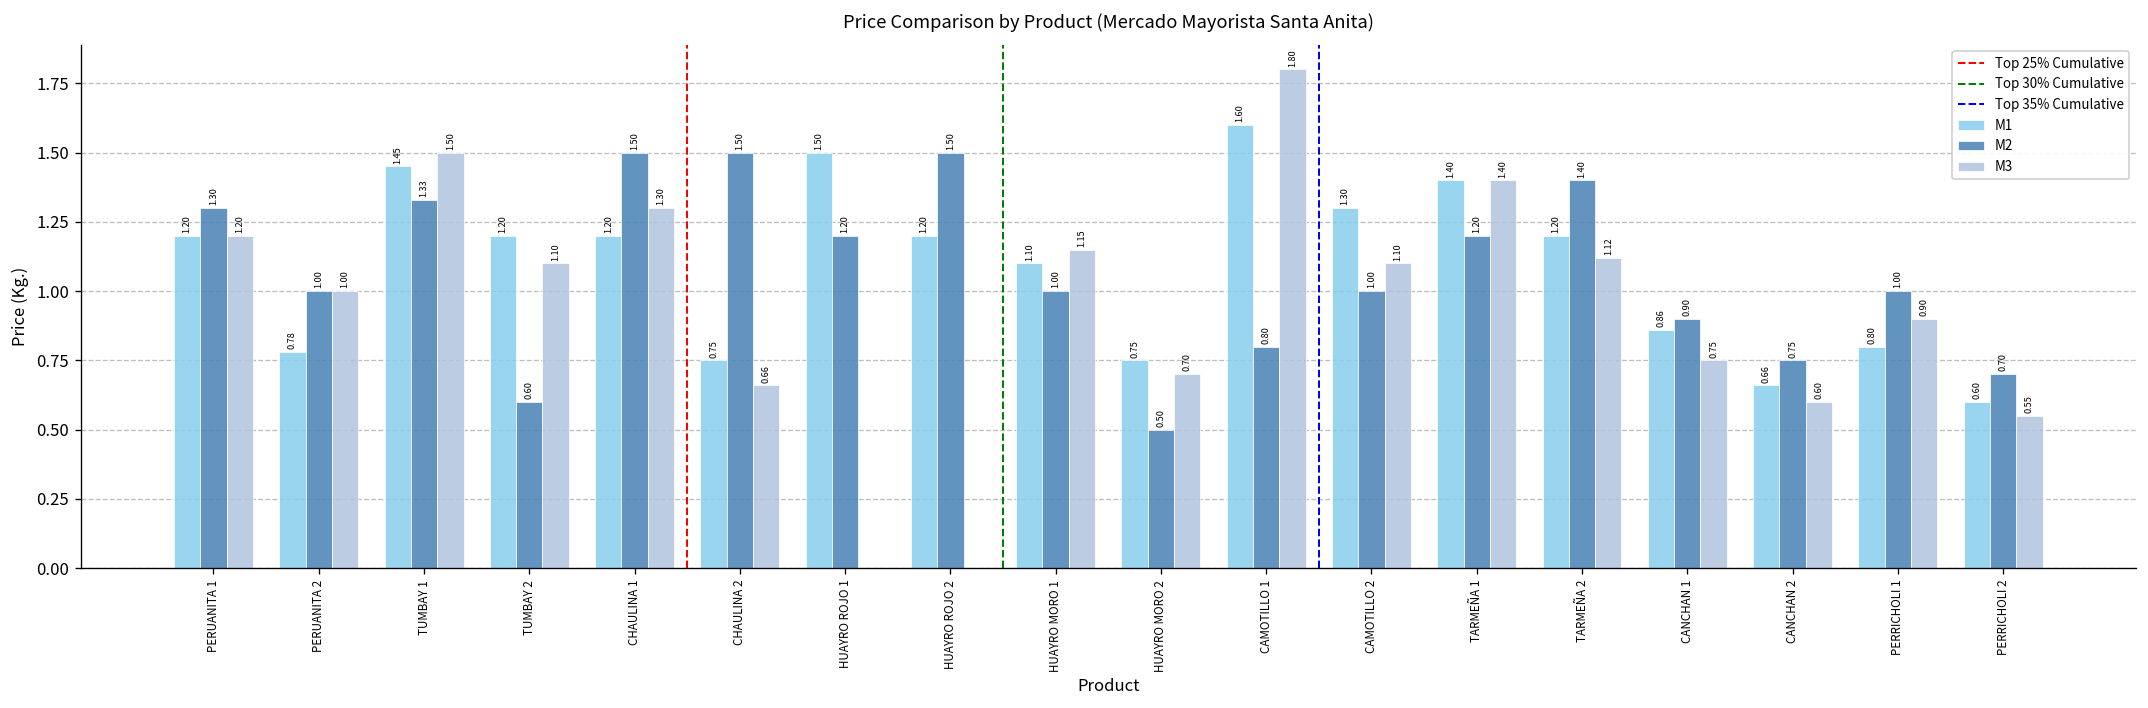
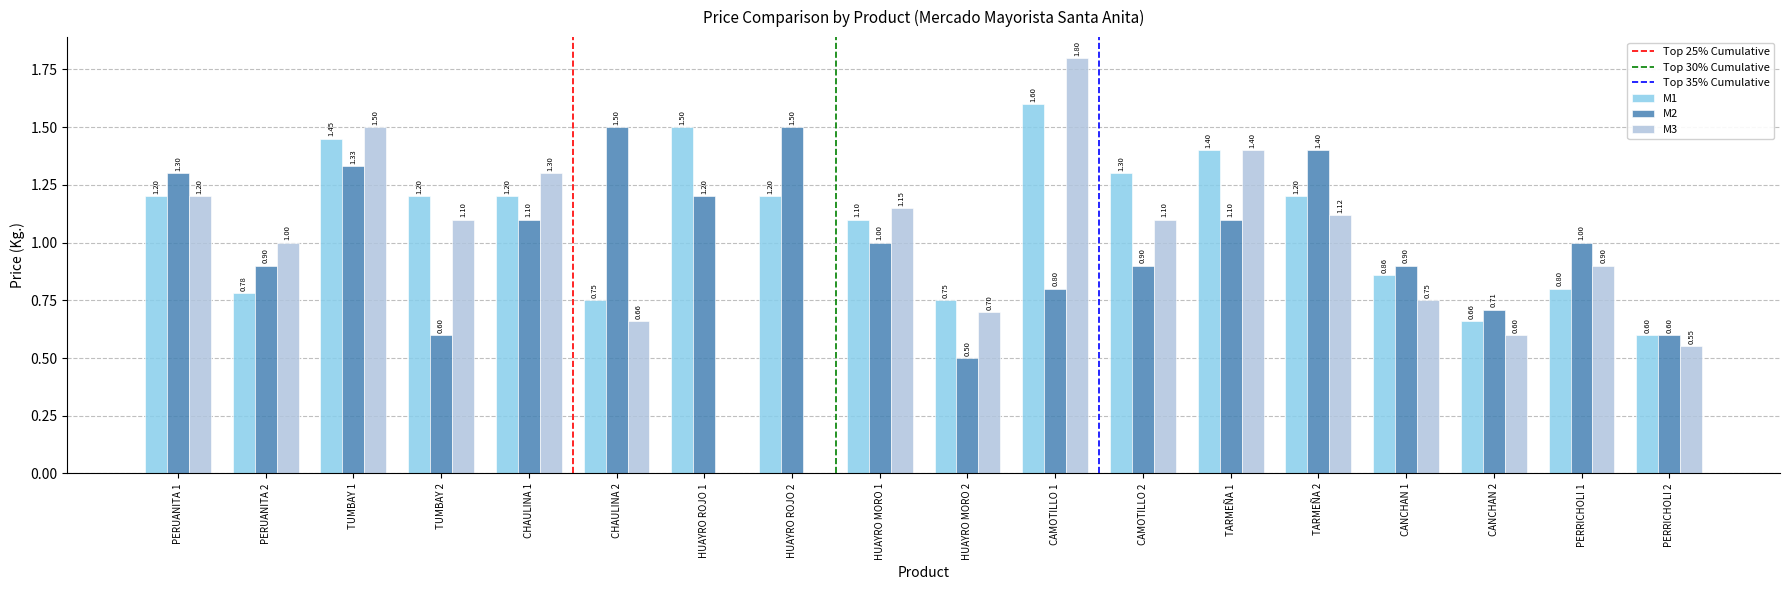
  {
    "M2": {
      "PERUANITA 1": 1.30,
-     "PERUANITA 2": 1.00,
+     "PERUANITA 2": 0.90,
      "TUMBAY 1": 1.33,
      "TUMBAY 2": 0.60,
-     "CHAULINA 1": 1.50,
+     "CHAULINA 1": 1.10,
      "CHAULINA 2": 1.50,
      "HUAYRO ROJO 1": 1.20,
      "HUAYRO ROJO 2": 1.50,
      "HUAYRO MORO 1": 1.00,
      "HUAYRO MORO 2": 0.50,
      "CAMOTILLO 1": 0.80,
-     "CAMOTILLO 2": 1.00,
-     "TARMEÑA 1": 1.20,
+     "CAMOTILLO 2": 0.90,
+     "TARMEÑA 1": 1.10,
      "TARMEÑA 2": 1.40,
      "CANCHAN 1": 0.90,
-     "CANCHAN 2": 0.75,
+     "CANCHAN 2": 0.71,
      "PERRICHOLI 1": 1.00,
-     "PERRICHOLI 2": 0.70
+     "PERRICHOLI 2": 0.60
    }
  }
